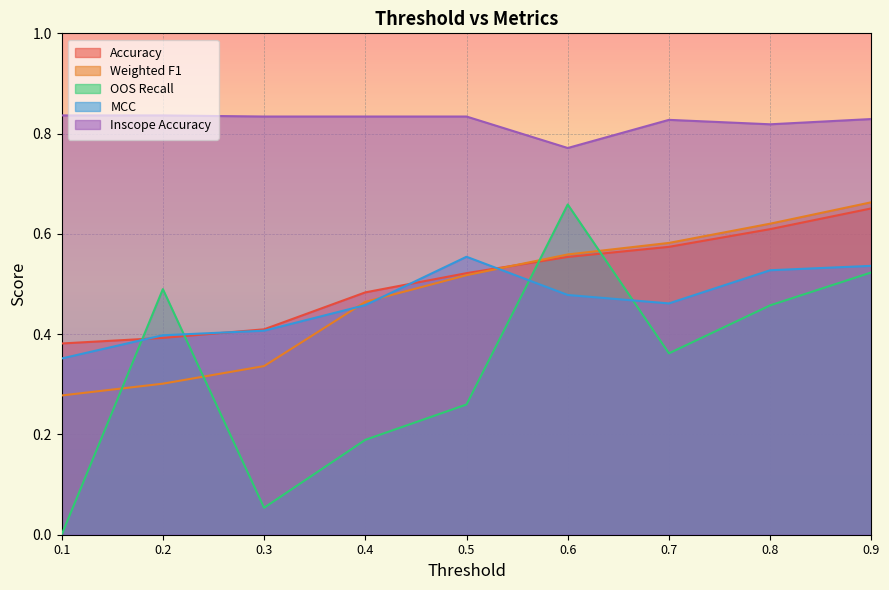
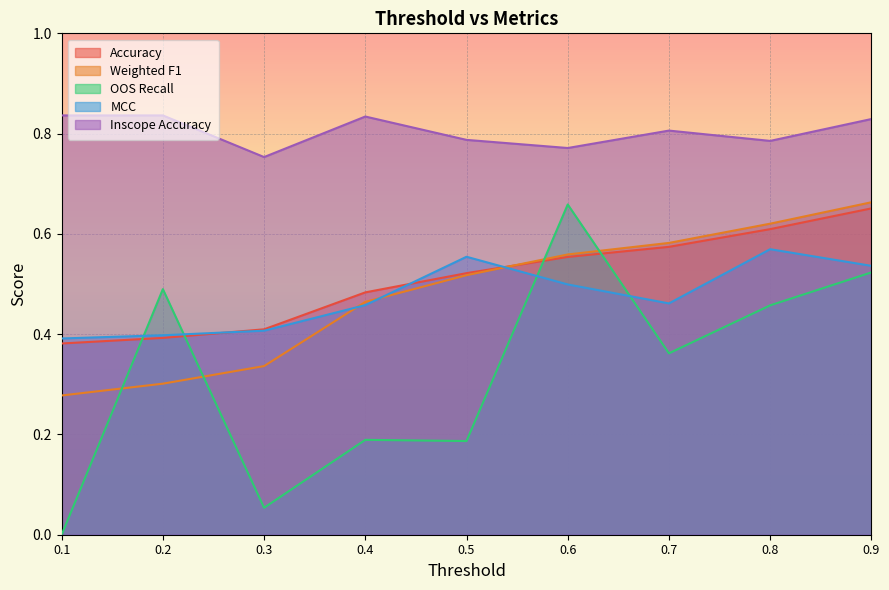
  {
    "OOS Recall": {
      "0.1": 0.00,
      "0.2": 0.49,
      "0.3": 0.05,
      "0.4": 0.19,
-     "0.5": 0.26,
+     "0.5": 0.19,
      "0.6": 0.66,
      "0.7": 0.36,
      "0.8": 0.46,
      "0.9": 0.52
    },
    "MCC": {
-     "0.1": 0.35,
+     "0.1": 0.39,
      "0.2": 0.40,
      "0.4": 0.46,
      "0.5": 0.55,
-     "0.6": 0.48,
+     "0.6": 0.50,
      "0.7": 0.46,
-     "0.8": 0.53,
+     "0.8": 0.57,
      "0.9": 0.54
    },
    "Inscope Accuracy": {
      "0.1": 0.84,
-     "0.3": 0.83,
+     "0.3": 0.75,
      "0.4": 0.83,
-     "0.5": 0.83,
+     "0.5": 0.79,
      "0.6": 0.77,
-     "0.7": 0.83,
-     "0.8": 0.82,
+     "0.7": 0.81,
+     "0.8": 0.79,
      "0.9": 0.83
    }
  }
